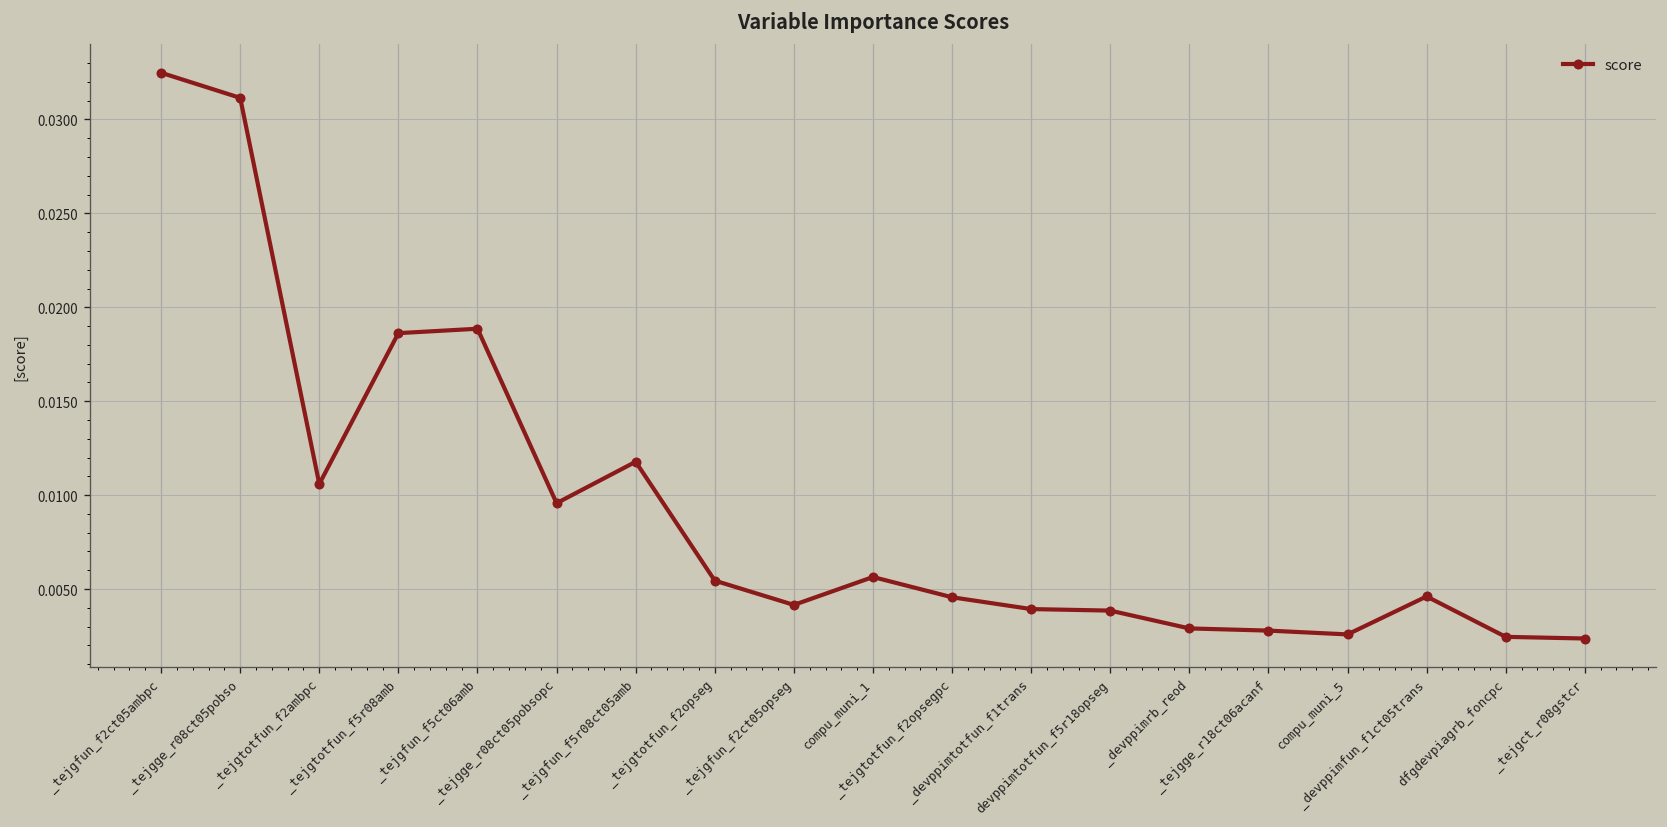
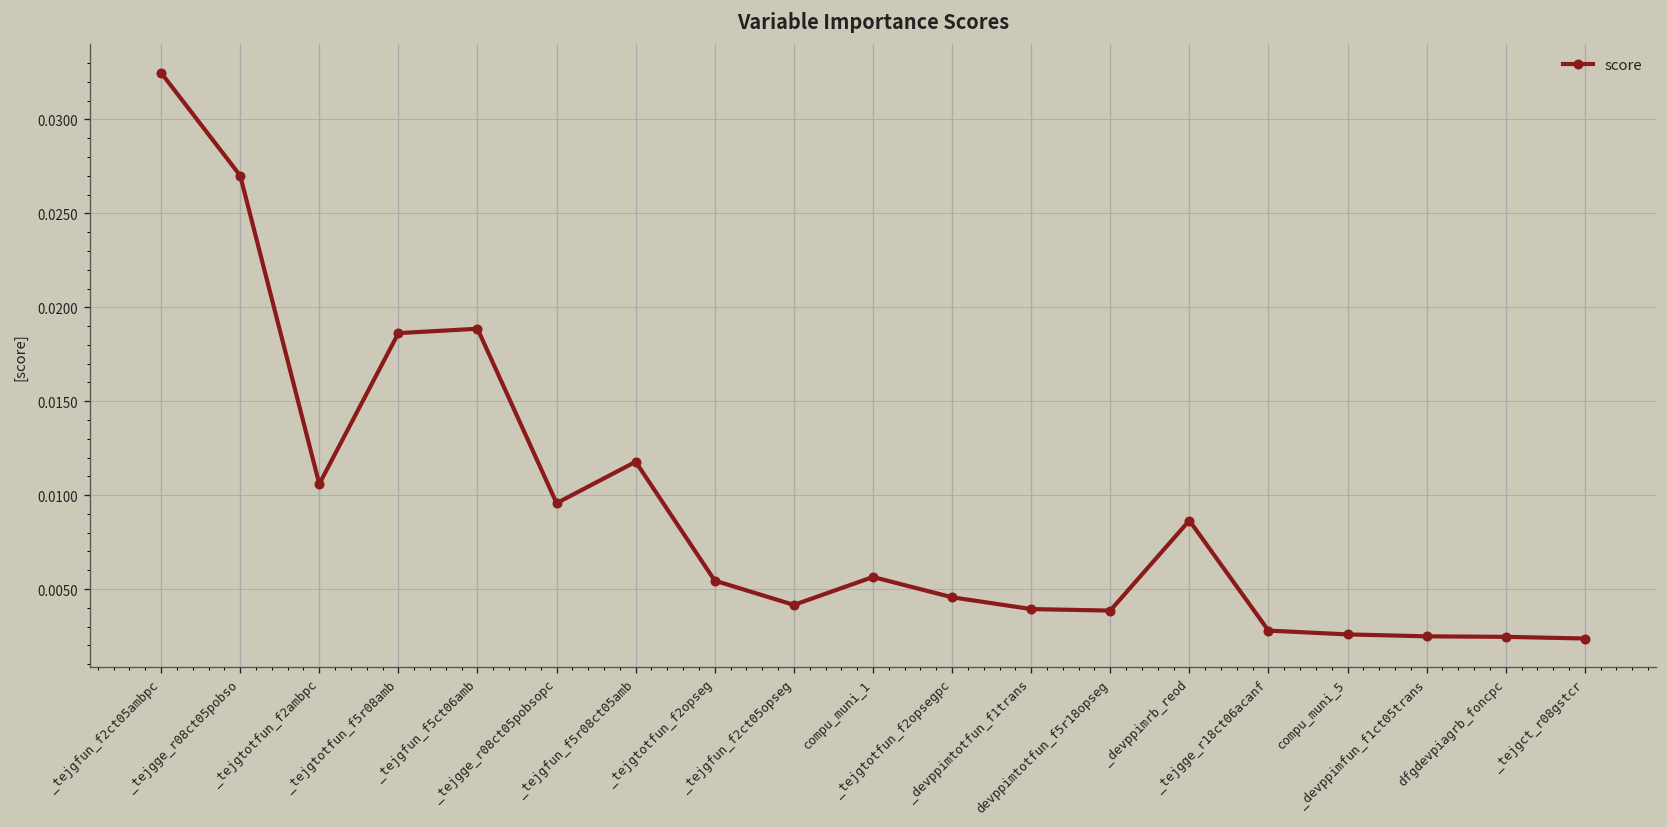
  {
    "_tejgfun_f2ct05ambpc": 0.0325,
-   "_tejgge_r08ct05pobso": 0.0312,
+   "_tejgge_r08ct05pobso": 0.0270,
    "_tejgtotfun_f2ambpc": 0.0106,
    "_tejgtotfun_f5r08amb": 0.0186,
    "_tejgfun_f5ct06amb": 0.0189,
    "_tejgge_r08ct05pobsopc": 0.0096,
    "_tejgfun_f5r08ct05amb": 0.0118,
    "_tejgtotfun_f2opseg": 0.0054,
    "_tejgfun_f2ct05opseg": 0.0042,
    "compu_muni_1": 0.0056,
    "_tejgtotfun_f2opsegpc": 0.0046,
    "_devppimtotfun_f1trans": 0.0039,
    "devppimtotfun_f5r18opseg": 0.0039,
-   "_devppimrb_reod": 0.0029,
+   "_devppimrb_reod": 0.0086,
    "_tejgge_r18ct06acanf": 0.0028,
    "compu_muni_5": 0.0026,
-   "_devppimfun_f1ct05trans": 0.0046,
+   "_devppimfun_f1ct05trans": 0.0025,
    "dfgdevpiagrb_foncpc": 0.0025,
    "_tejgct_r08gstcr": 0.0024
  }
